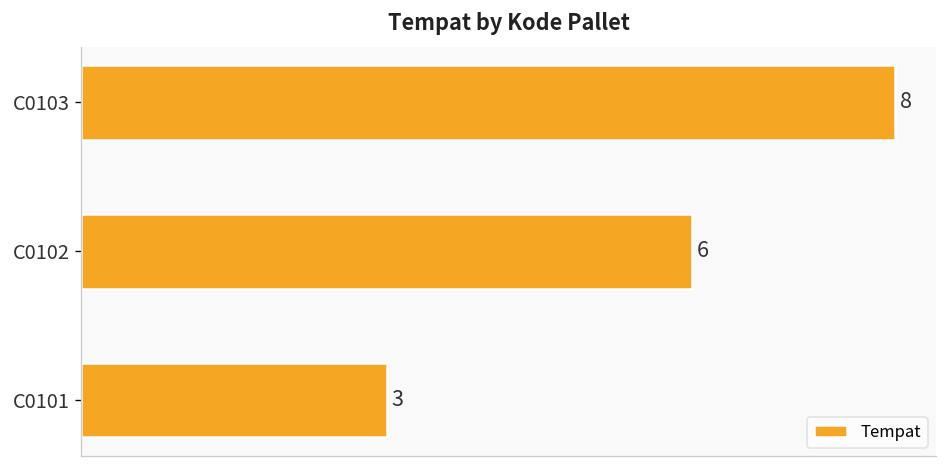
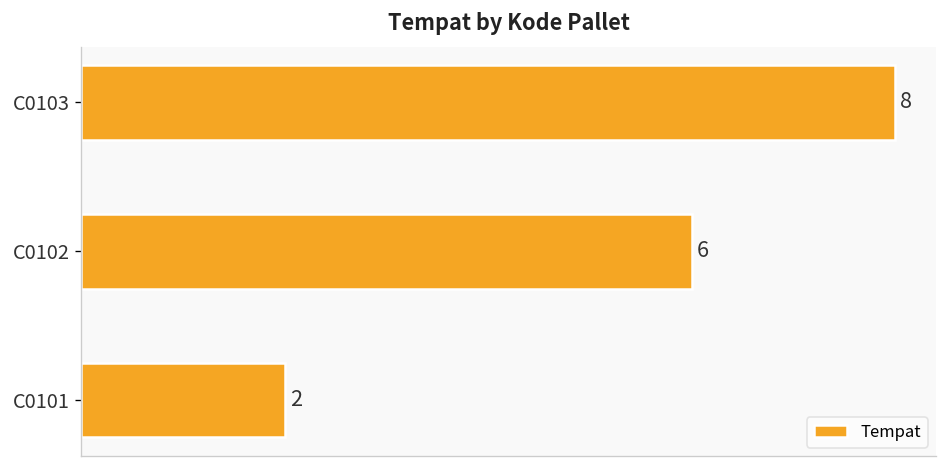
  {
    "C0103": 8,
    "C0102": 6,
-   "C0101": 3
+   "C0101": 2
  }
